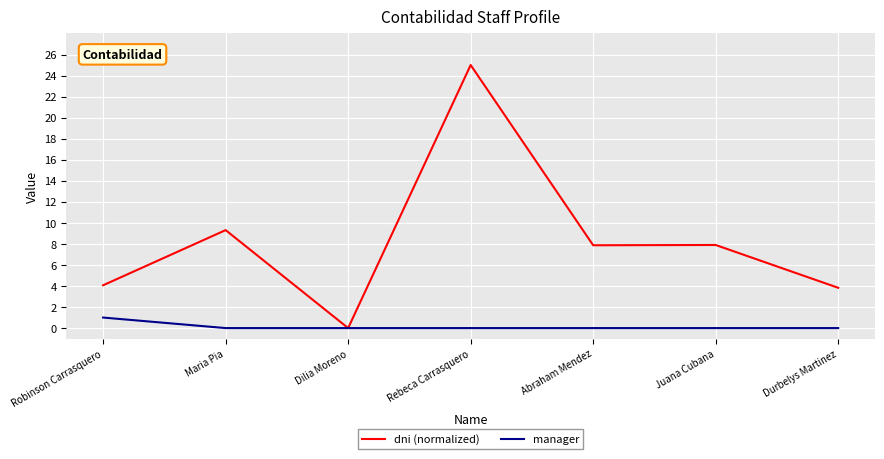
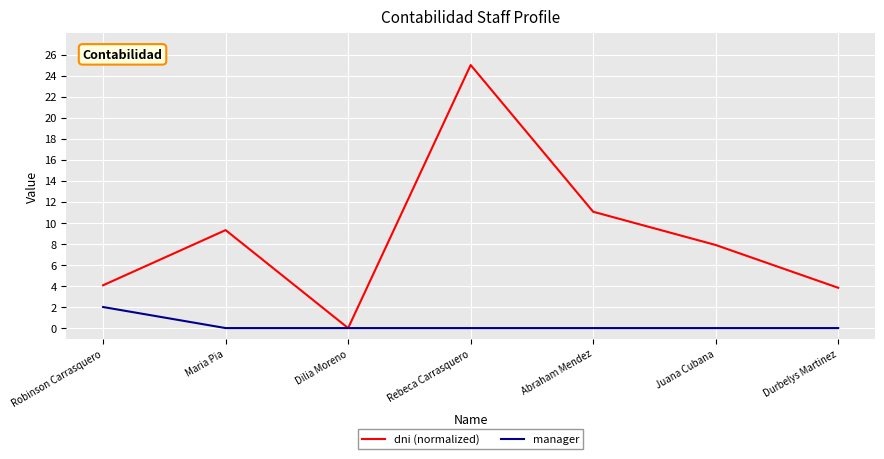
  {
    "dni (normalized)": {
      "Robinson Carrasquero": 4.1,
      "Maria Pia": 9.3,
      "Rebeca Carrasquero": 25.0,
-     "Abraham Mendez": 7.9,
+     "Abraham Mendez": 11.1,
      "Juana Cubana": 7.9,
      "Durbelys Martinez": 3.8
    },
    "manager": {
-     "Robinson Carrasquero": 1,
+     "Robinson Carrasquero": 2,
      "Maria Pia": 0,
      "Rebeca Carrasquero": 0,
      "Abraham Mendez": 0,
      "Juana Cubana": 0,
      "Durbelys Martinez": 0
    }
  }
